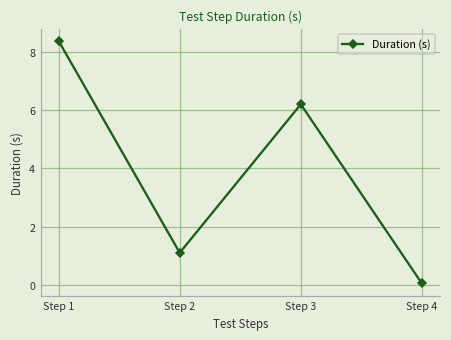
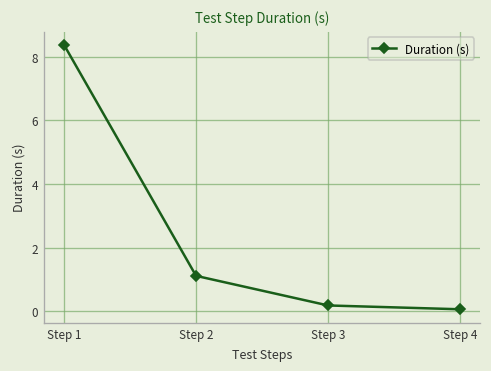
  {
    "Step 1": 8.4,
    "Step 2": 1.1,
-   "Step 3": 6.2,
+   "Step 3": 0.2,
    "Step 4": 0.1
  }
